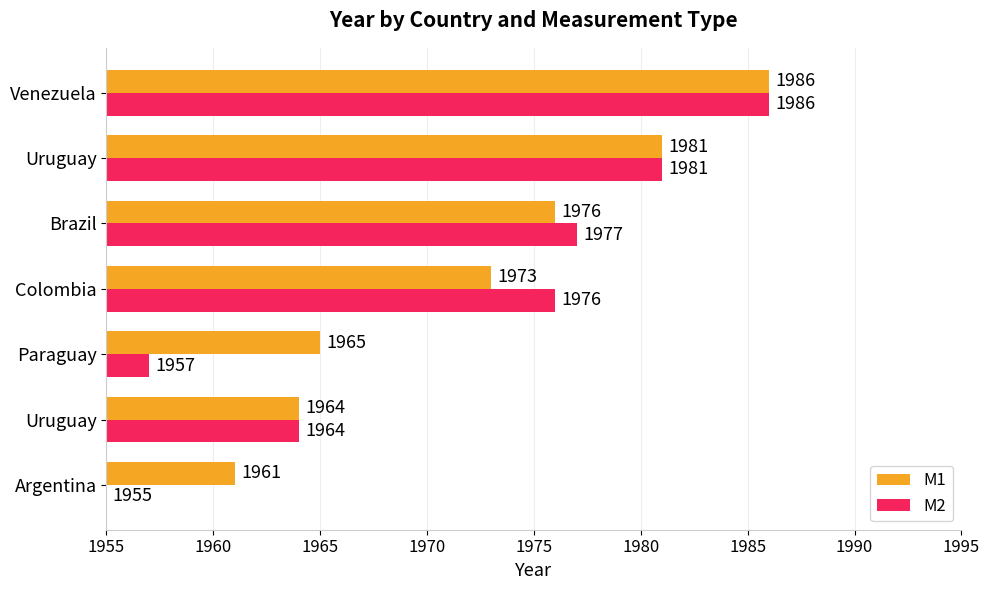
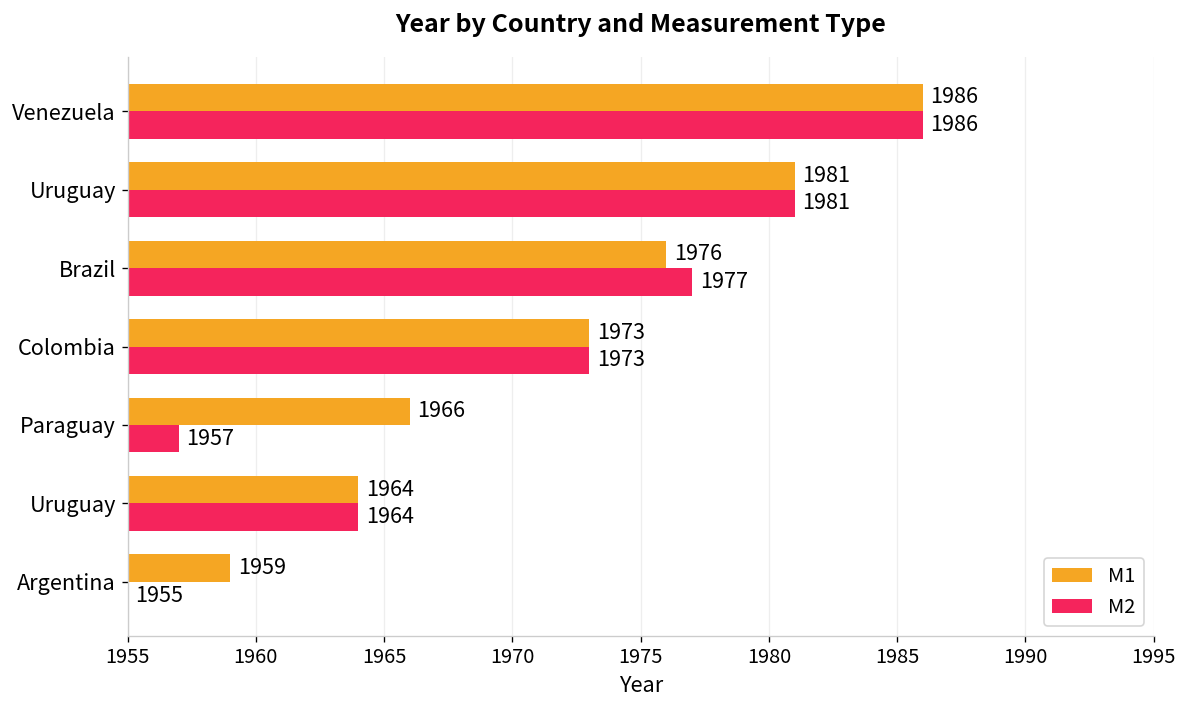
  {
    "M1": {
      "Venezuela": 1986,
      "Brazil": 1976,
      "Colombia": 1973,
-     "Paraguay": 1965,
-     "Argentina": 1961
+     "Paraguay": 1966,
+     "Argentina": 1959
    },
    "M2": {
      "Venezuela": 1986,
      "Brazil": 1977,
-     "Colombia": 1976,
+     "Colombia": 1973,
      "Paraguay": 1957,
      "Argentina": 1955
    }
  }
